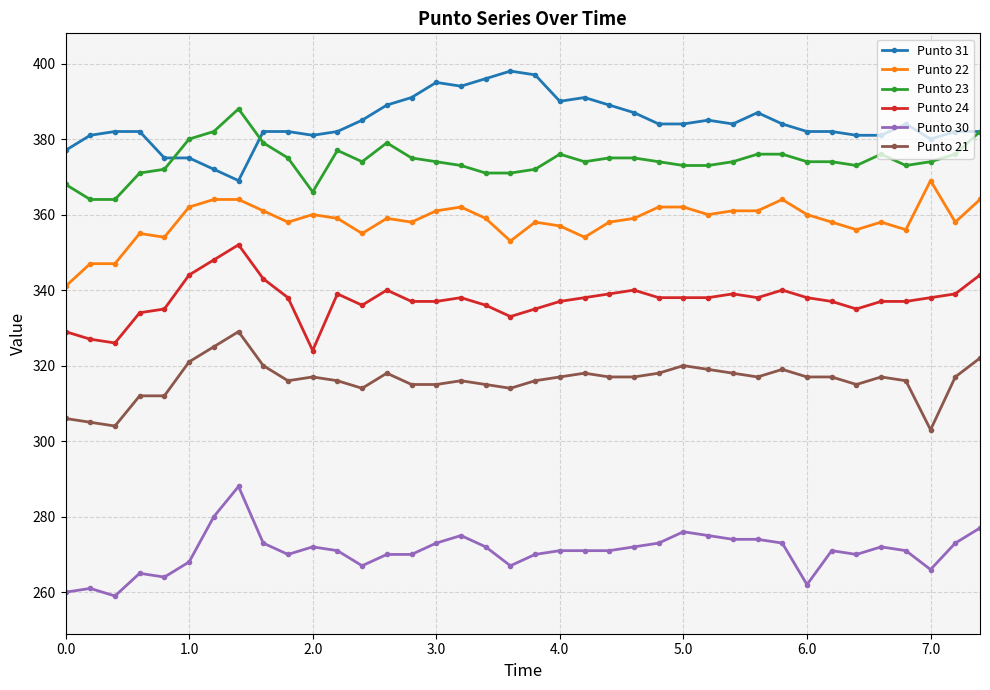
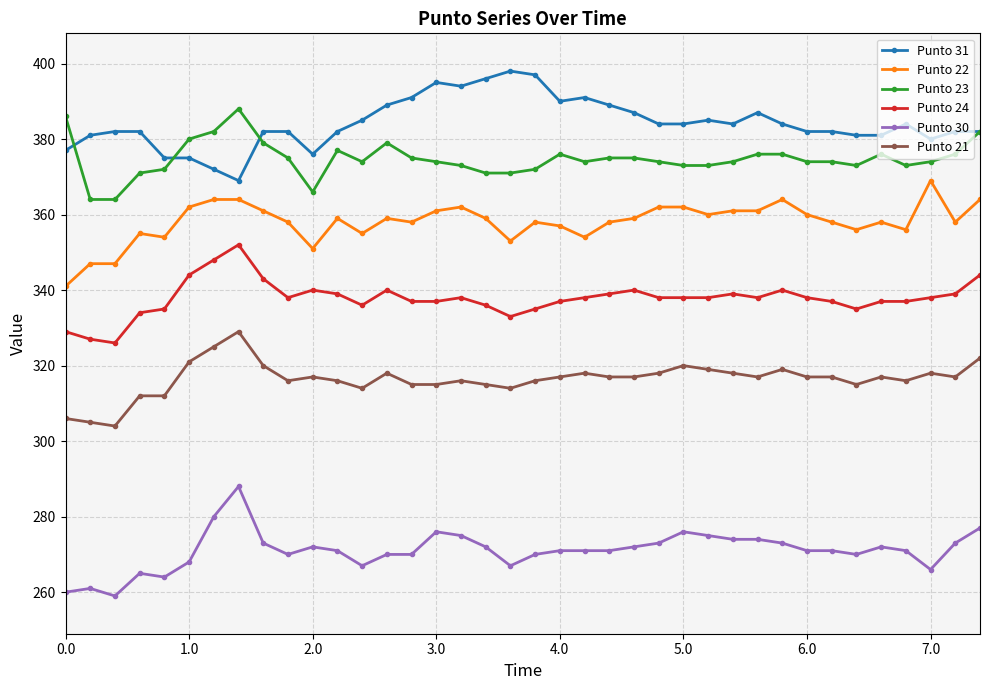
  {
    "Punto 31": {
      "0.0": 377,
      "1.0": 375,
-     "2.0": 381,
+     "2.0": 376,
      "3.0": 395,
      "4.0": 390,
      "5.0": 384,
      "6.0": 382
    },
    "Punto 22": {
      "0.0": 341,
      "1.0": 362,
-     "2.0": 360,
+     "2.0": 351,
      "3.0": 361,
      "4.0": 357,
      "5.0": 362,
      "6.0": 360,
      "7.0": 369
    },
    "Punto 23": {
-     "0.0": 368,
+     "0.0": 386,
      "1.0": 380,
      "2.0": 366,
      "3.0": 374,
      "4.0": 376,
      "5.0": 373,
      "6.0": 374,
      "7.0": 374
    },
    "Punto 24": {
      "0.0": 329,
      "1.0": 344,
-     "2.0": 324,
+     "2.0": 340,
      "3.0": 337,
      "4.0": 337,
      "5.0": 338,
      "6.0": 338,
      "7.0": 338
    },
    "Punto 30": {
      "0.0": 260,
      "1.0": 268,
      "2.0": 272,
-     "3.0": 273,
+     "3.0": 276,
      "4.0": 271,
      "5.0": 276,
-     "6.0": 262,
+     "6.0": 271,
      "7.0": 266
    },
    "Punto 21": {
      "0.0": 306,
      "1.0": 321,
      "2.0": 317,
      "3.0": 315,
      "4.0": 317,
      "5.0": 320,
      "6.0": 317,
-     "7.0": 303
+     "7.0": 318
    }
  }
